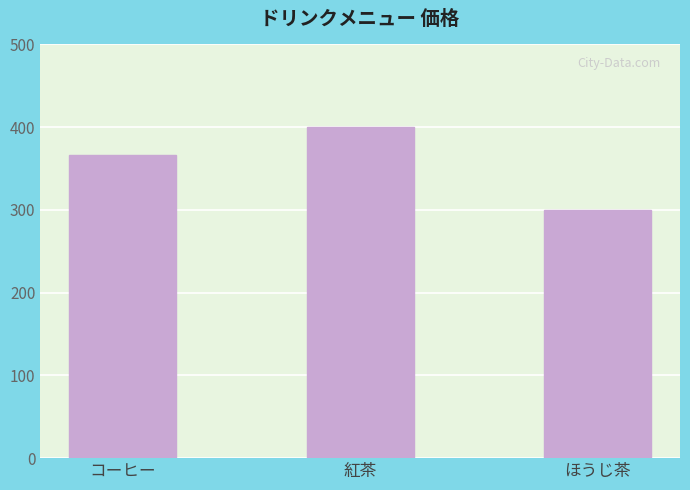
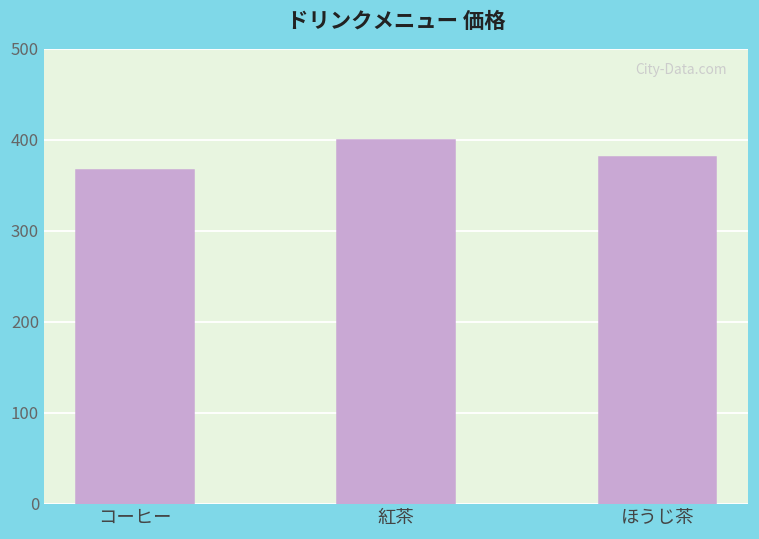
  {
    "コーヒー": 370,
    "紅茶": 400,
-   "ほうじ茶": 300
+   "ほうじ茶": 380
  }
